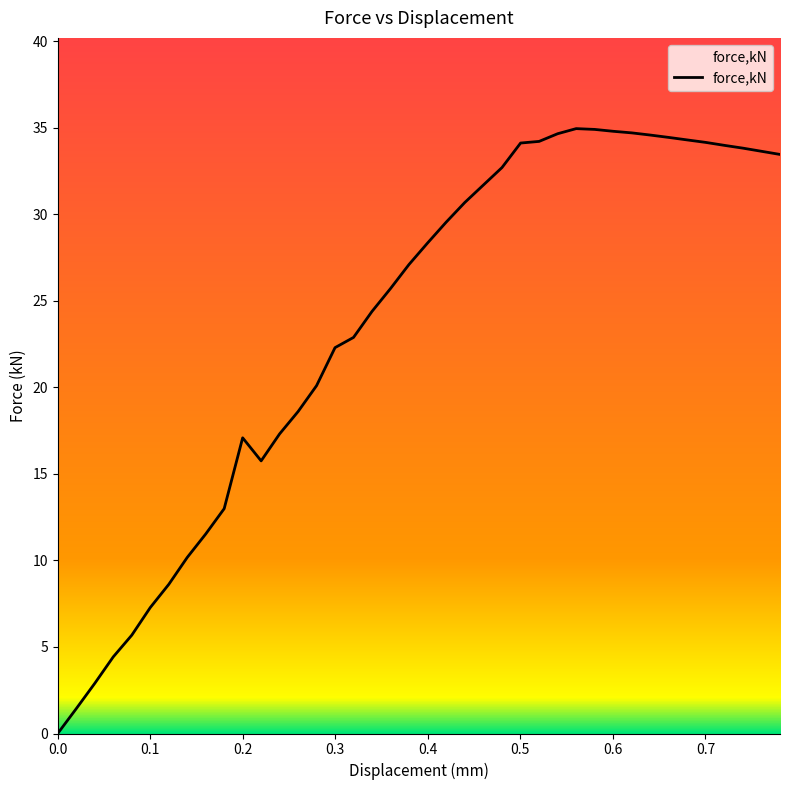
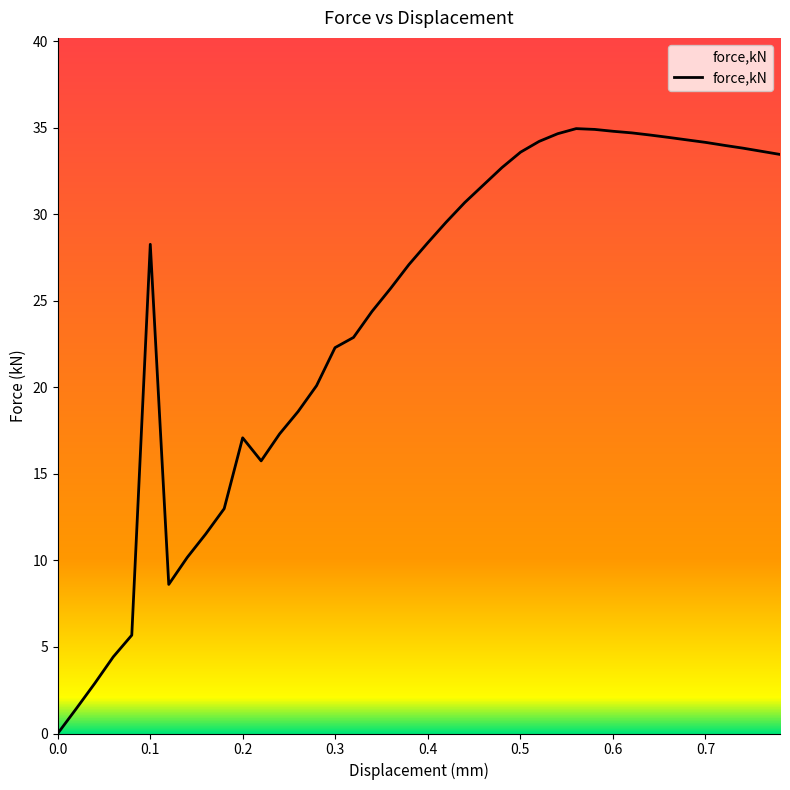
  {
    "0.0": 0.0,
-   "0.1": 7.3,
+   "0.1": 28.3,
    "0.2": 17.1,
    "0.3": 22.3,
-   "0.5": 34.1,
+   "0.5": 33.6,
    "0.6": 34.8
  }
